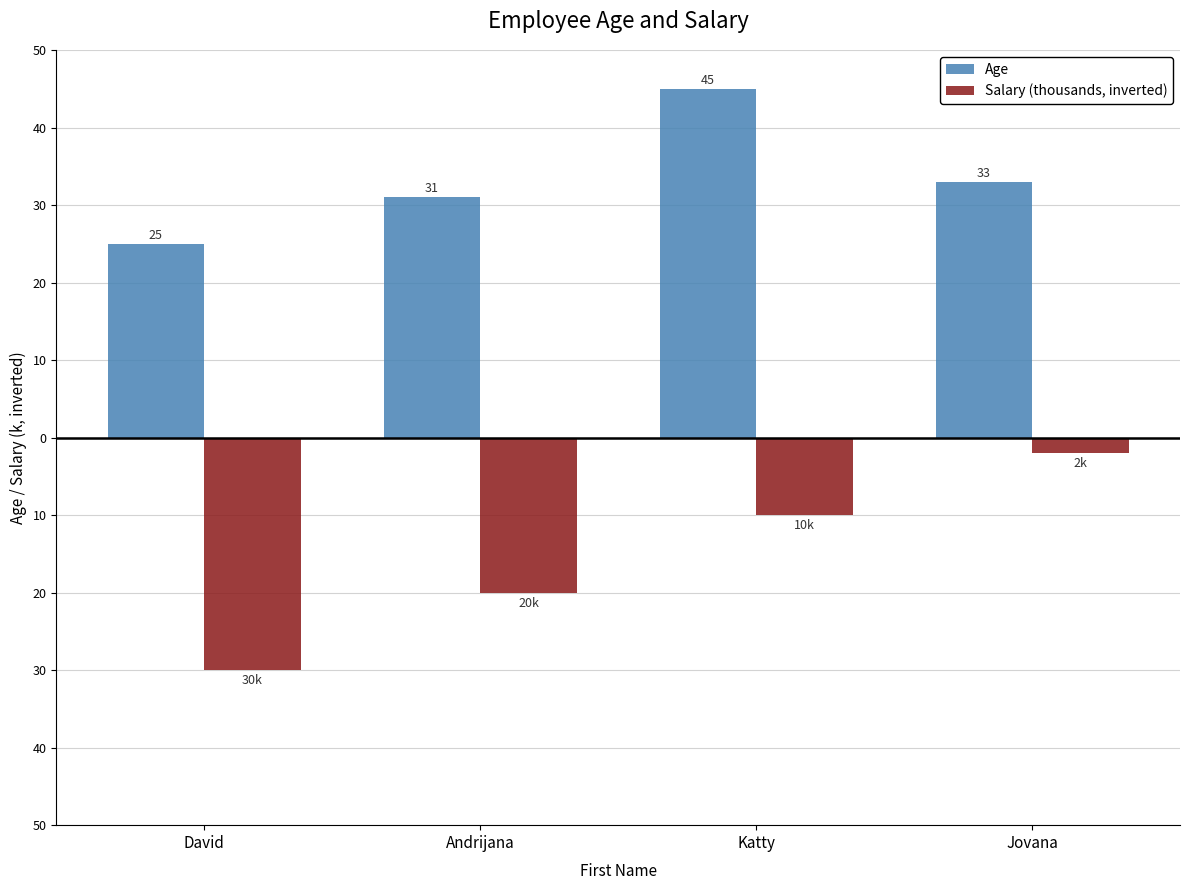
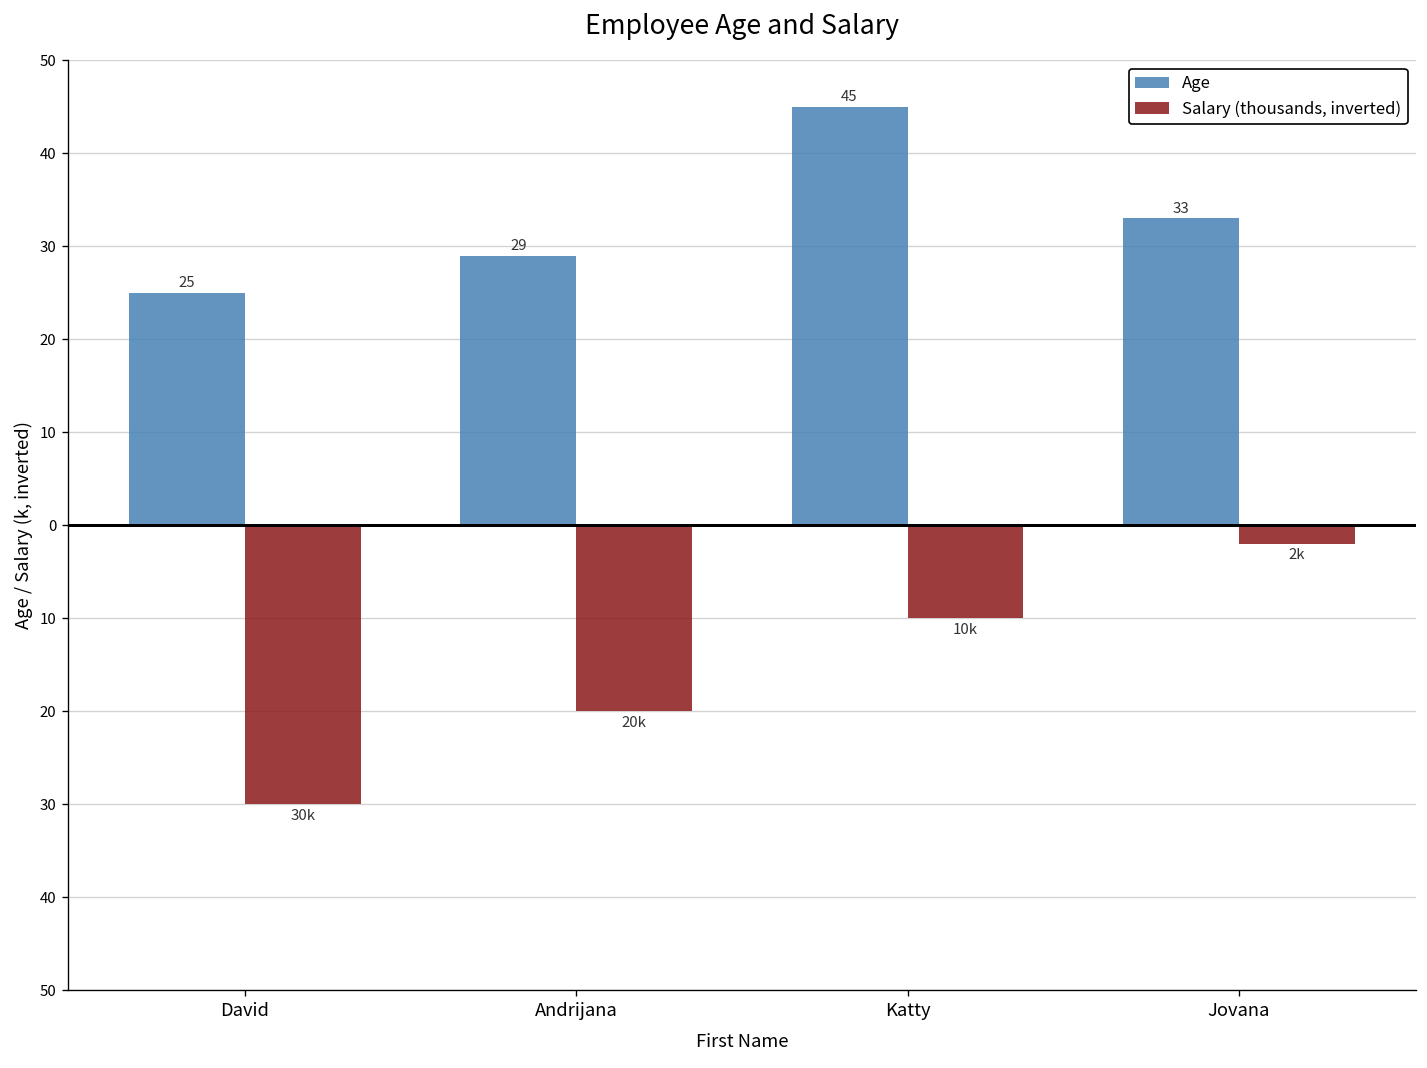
  {
    "Age": {
      "David": 25,
-     "Andrijana": 31,
+     "Andrijana": 29,
      "Katty": 45,
      "Jovana": 33
    }
  }
